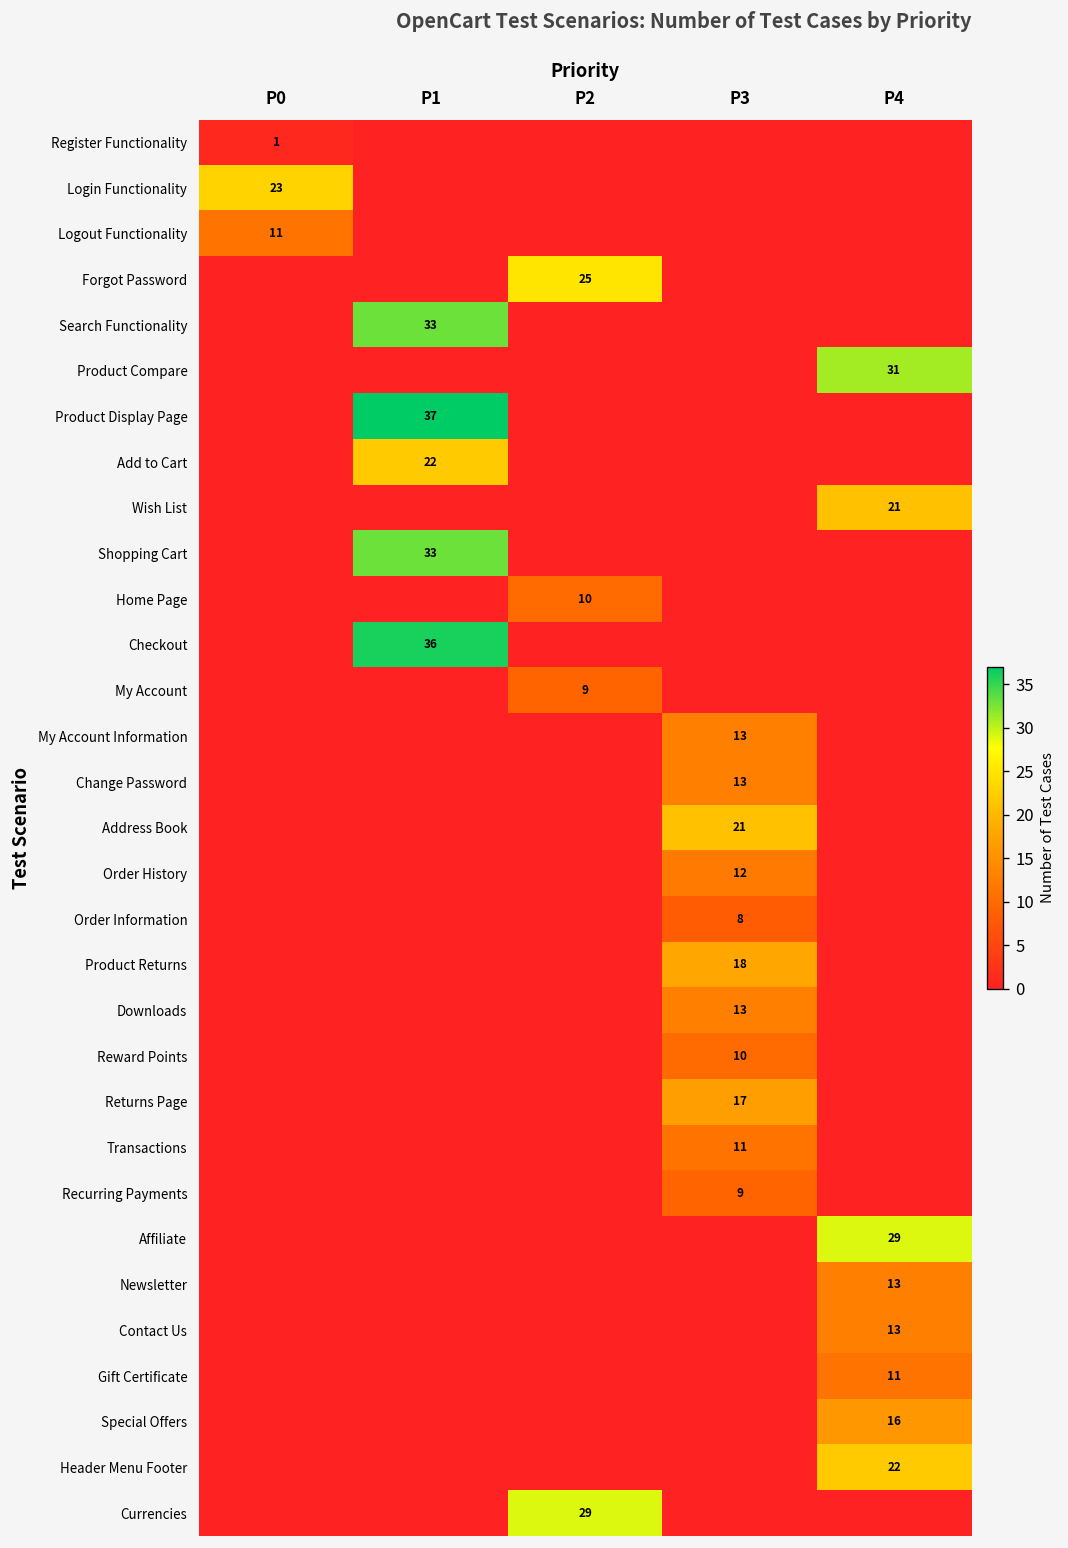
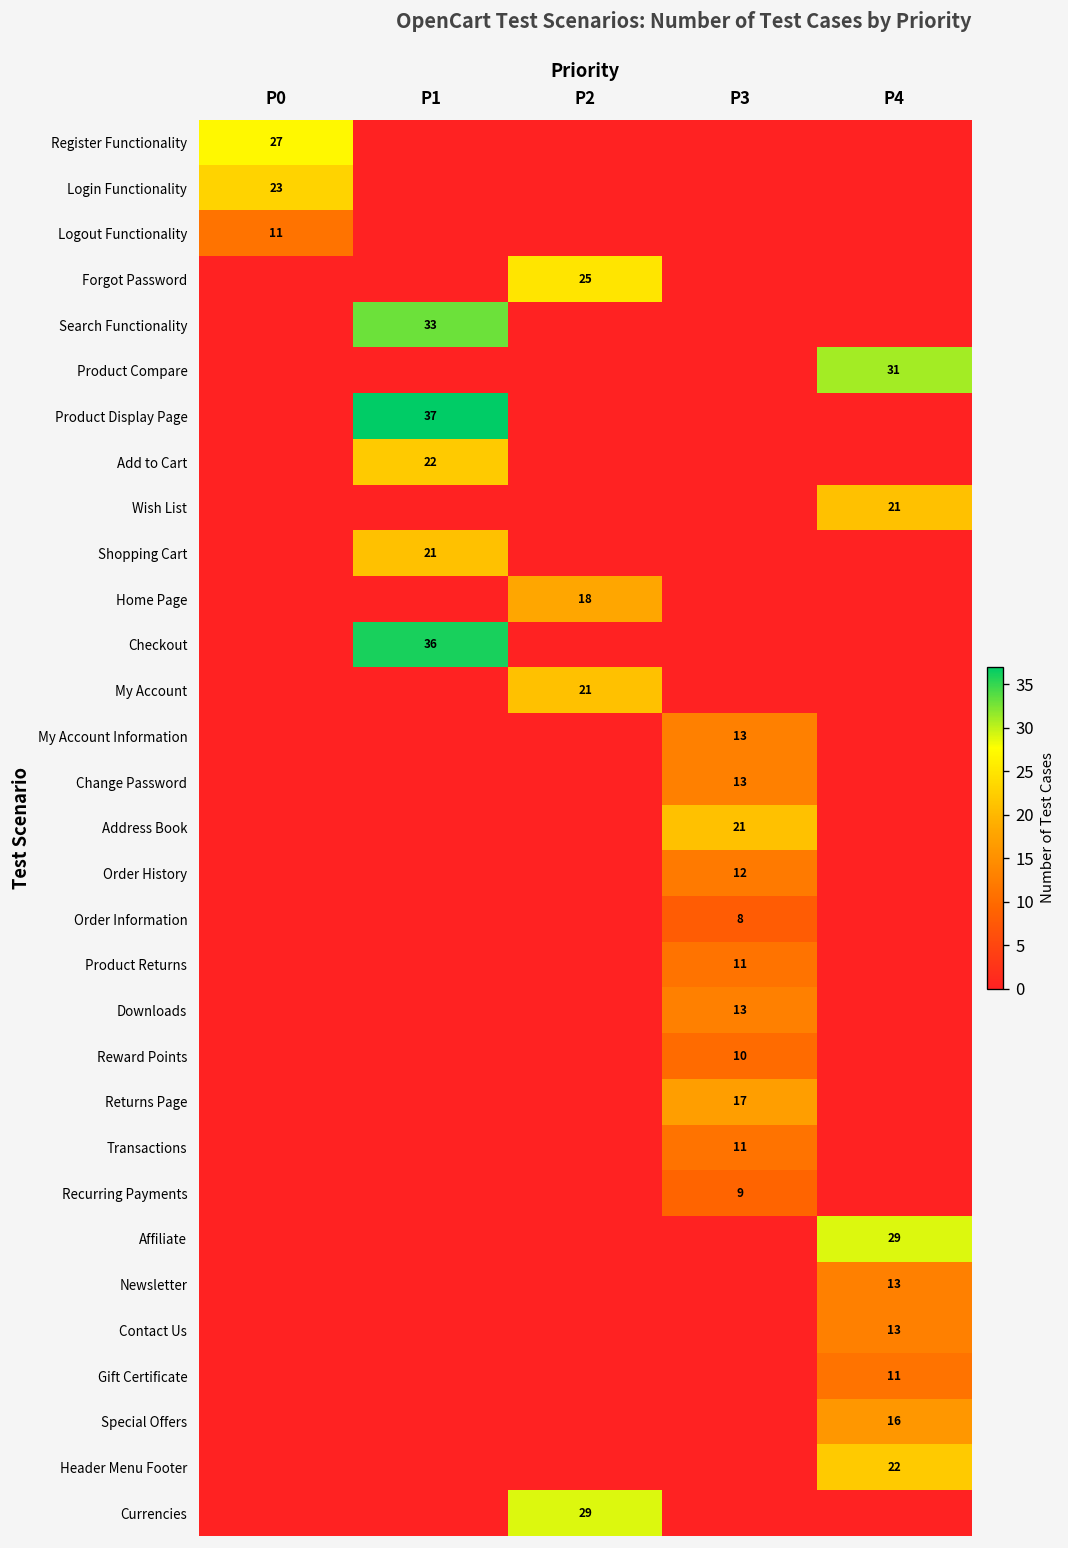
  {
    "Register Functionality": {
-     "P0": 1
+     "P0": 27
    },
    "Login Functionality": {
      "P0": 23
    },
    "Logout Functionality": {
      "P0": 11
    },
    "Forgot Password": {
      "P2": 25
    },
    "Search Functionality": {
      "P1": 33
    },
    "Product Compare": {
      "P4": 31
    },
    "Product Display Page": {
      "P1": 37
    },
    "Add to Cart": {
      "P1": 22
    },
    "Wish List": {
      "P4": 21
    },
    "Shopping Cart": {
-     "P1": 33
+     "P1": 21
    },
    "Home Page": {
-     "P2": 10
+     "P2": 18
    },
    "Checkout": {
      "P1": 36
    },
    "My Account": {
-     "P2": 9
+     "P2": 21
    },
    "My Account Information": {
      "P3": 13
    },
    "Change Password": {
      "P3": 13
    },
    "Address Book": {
      "P3": 21
    },
    "Order History": {
      "P3": 12
    },
    "Order Information": {
      "P3": 8
    },
    "Product Returns": {
-     "P3": 18
+     "P3": 11
    },
    "Downloads": {
      "P3": 13
    },
    "Reward Points": {
      "P3": 10
    },
    "Returns Page": {
      "P3": 17
    },
    "Transactions": {
      "P3": 11
    },
    "Recurring Payments": {
      "P3": 9
    },
    "Affiliate": {
      "P4": 29
    },
    "Newsletter": {
      "P4": 13
    },
    "Contact Us": {
      "P4": 13
    },
    "Gift Certificate": {
      "P4": 11
    },
    "Special Offers": {
      "P4": 16
    },
    "Header Menu Footer": {
      "P4": 22
    },
    "Currencies": {
      "P2": 29
    }
  }
